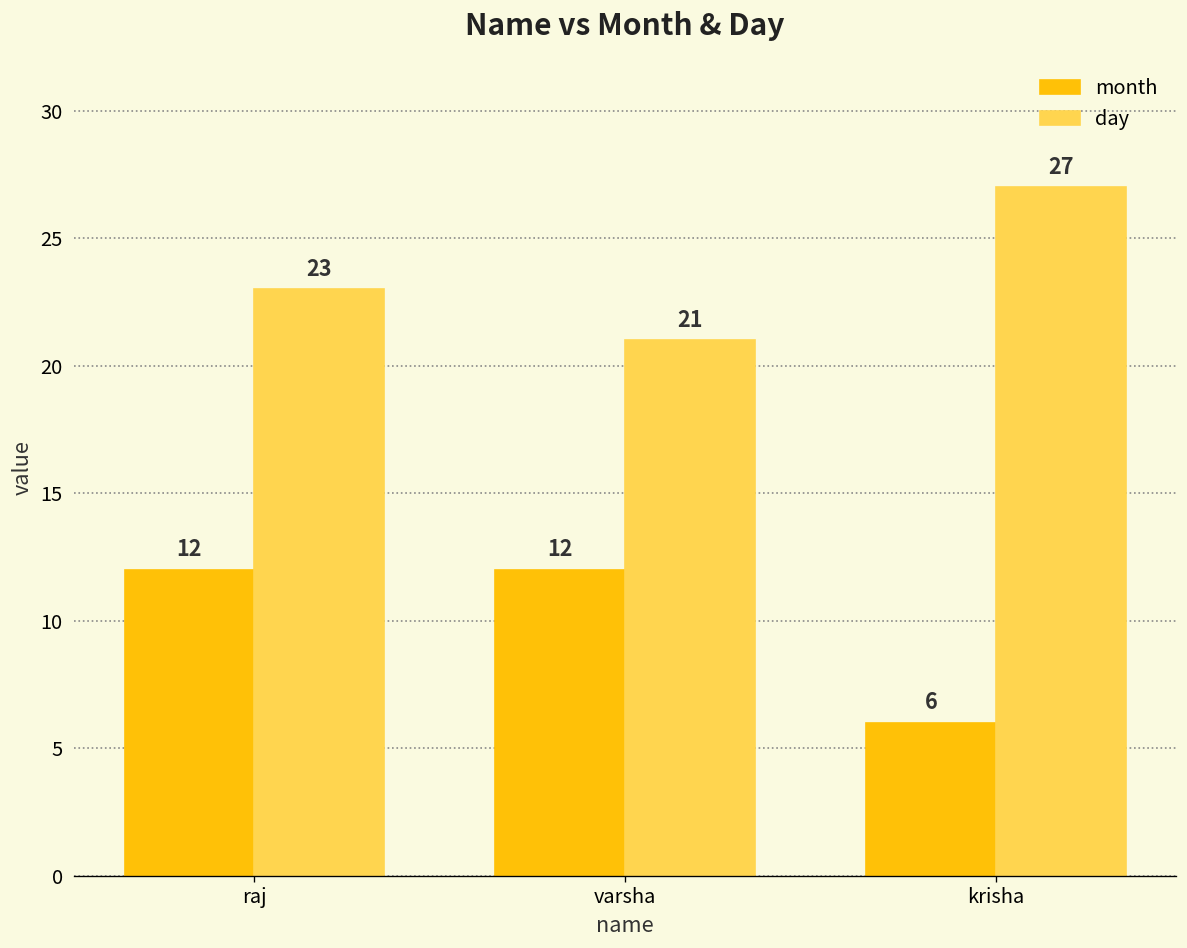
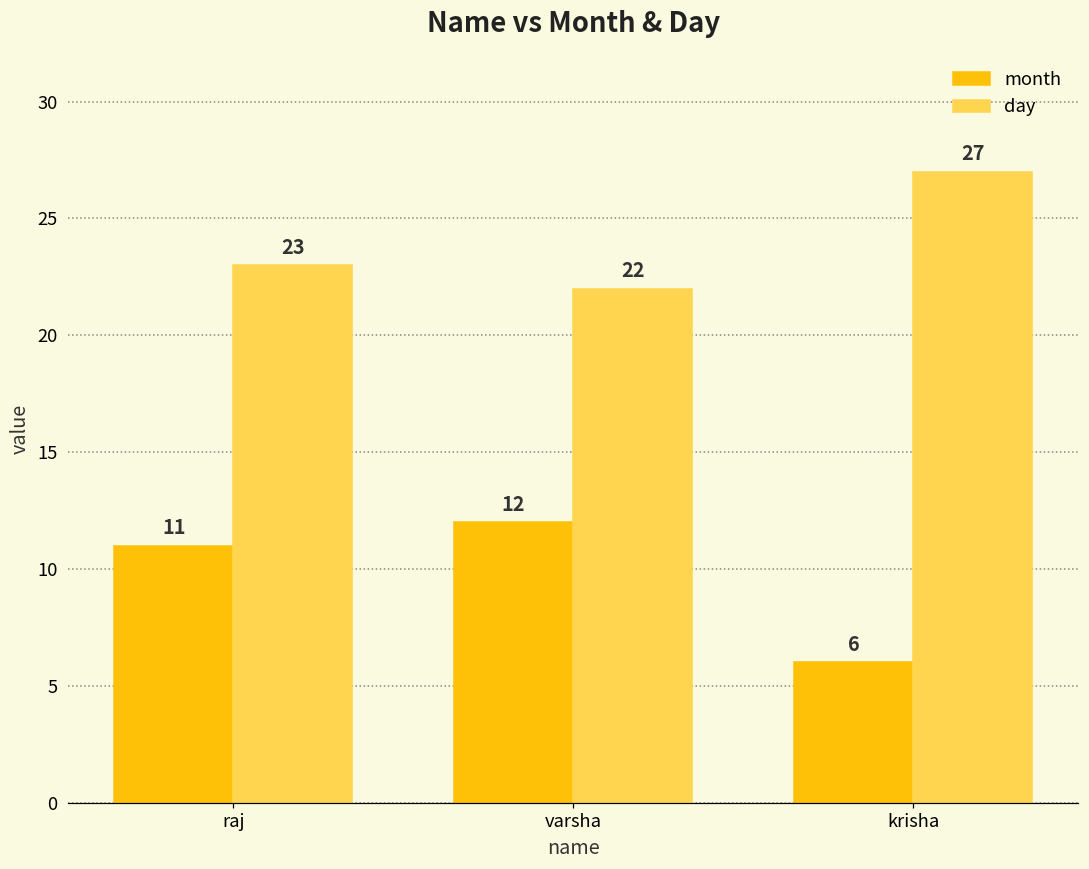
  {
    "month": {
-     "raj": 12,
+     "raj": 11,
      "varsha": 12,
      "krisha": 6
    },
    "day": {
      "raj": 23,
-     "varsha": 21,
+     "varsha": 22,
      "krisha": 27
    }
  }
